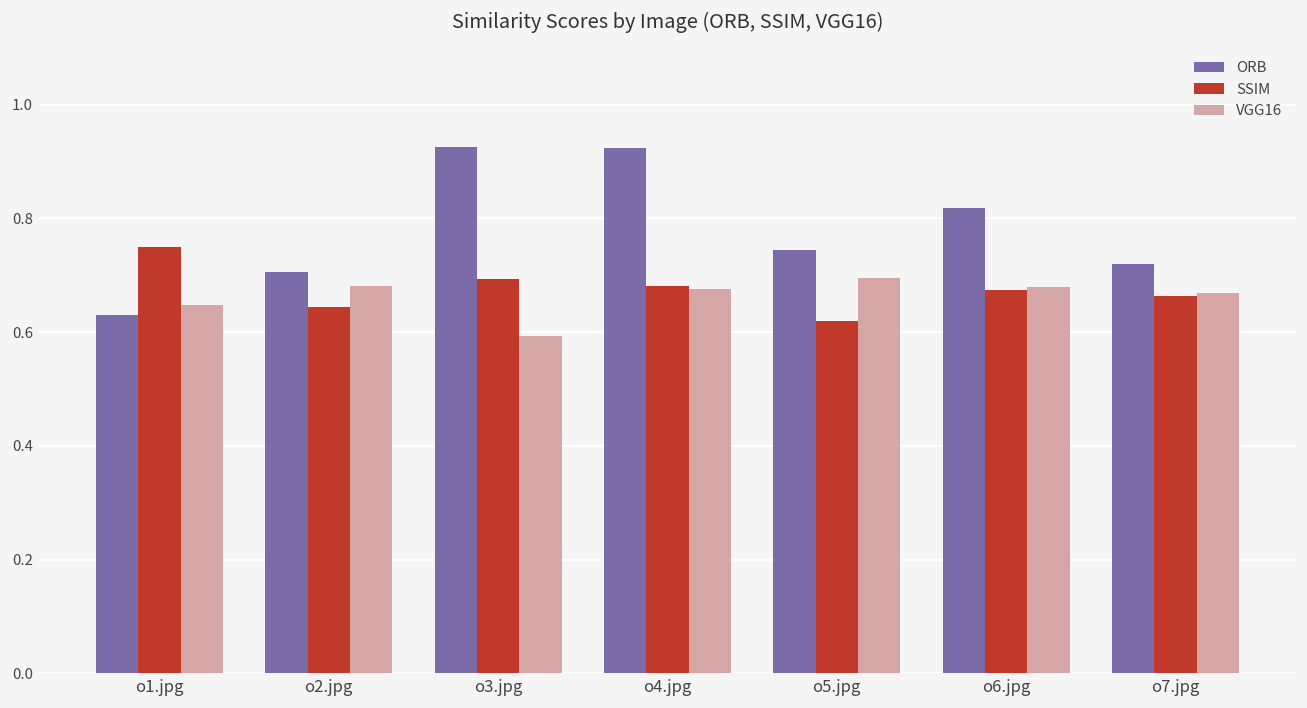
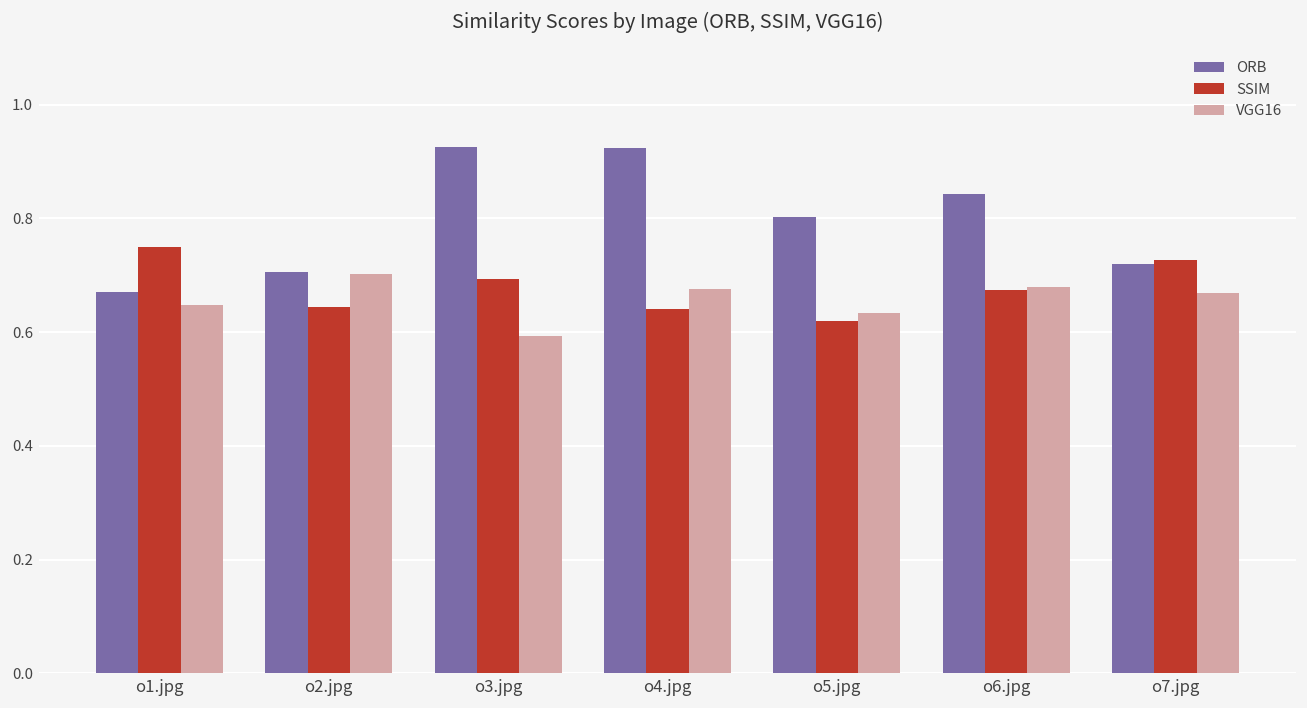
  {
    "ORB": {
-     "o1.jpg": 0.63,
+     "o1.jpg": 0.67,
      "o2.jpg": 0.71,
      "o3.jpg": 0.93,
      "o4.jpg": 0.92,
-     "o5.jpg": 0.75,
-     "o6.jpg": 0.82,
+     "o5.jpg": 0.80,
+     "o6.jpg": 0.84,
      "o7.jpg": 0.72
    },
    "SSIM": {
      "o1.jpg": 0.75,
      "o2.jpg": 0.64,
      "o3.jpg": 0.69,
-     "o4.jpg": 0.68,
+     "o4.jpg": 0.64,
      "o5.jpg": 0.62,
      "o6.jpg": 0.67,
-     "o7.jpg": 0.66
+     "o7.jpg": 0.73
    },
    "VGG16": {
      "o1.jpg": 0.65,
-     "o2.jpg": 0.68,
+     "o2.jpg": 0.70,
      "o3.jpg": 0.59,
      "o4.jpg": 0.68,
-     "o5.jpg": 0.70,
+     "o5.jpg": 0.63,
      "o6.jpg": 0.68,
      "o7.jpg": 0.67
    }
  }
